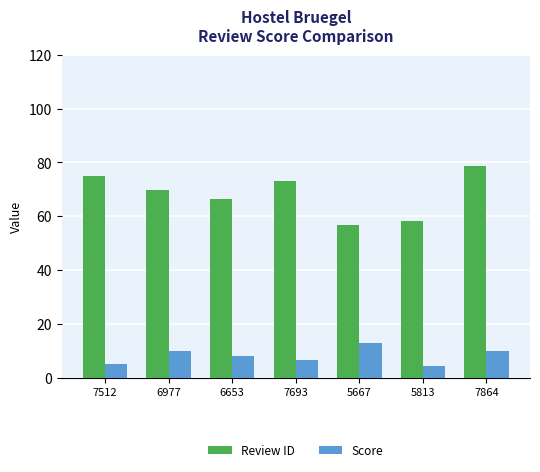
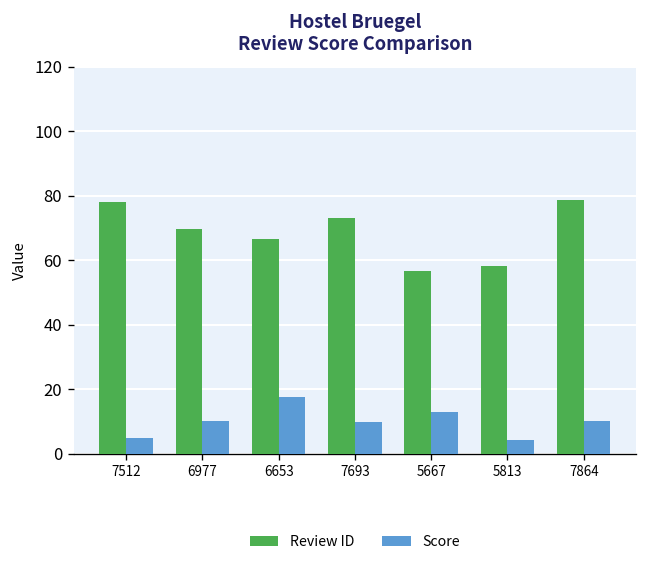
  {
    "Review ID": {
-     "7512": 75,
+     "7512": 78,
      "6977": 70,
      "6653": 67,
      "7693": 73,
      "5667": 57,
      "5813": 58,
      "7864": 79
    },
    "Score": {
      "7512": 5,
      "6977": 10,
-     "6653": 8,
-     "7693": 7,
+     "6653": 18,
+     "7693": 10,
      "5667": 13,
      "5813": 4,
      "7864": 10
    }
  }
